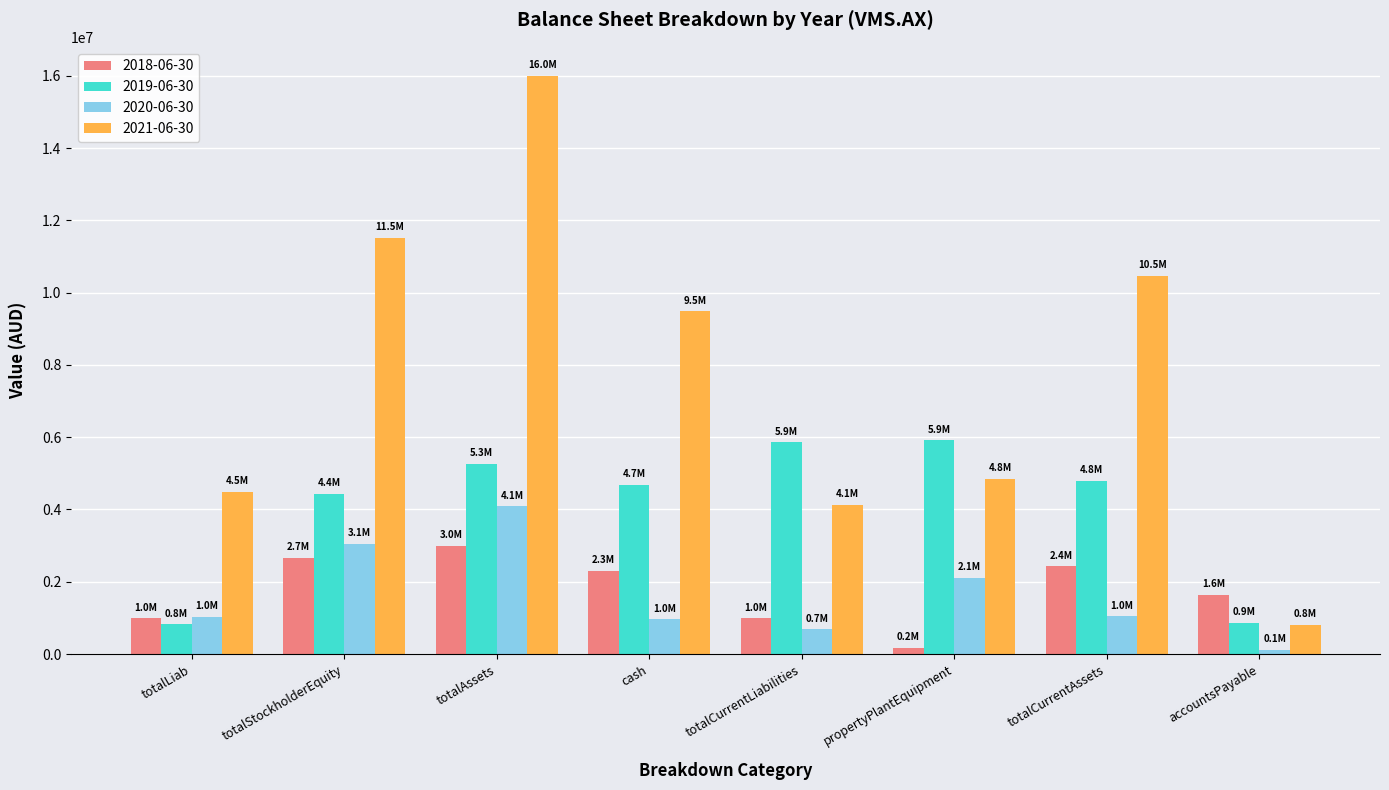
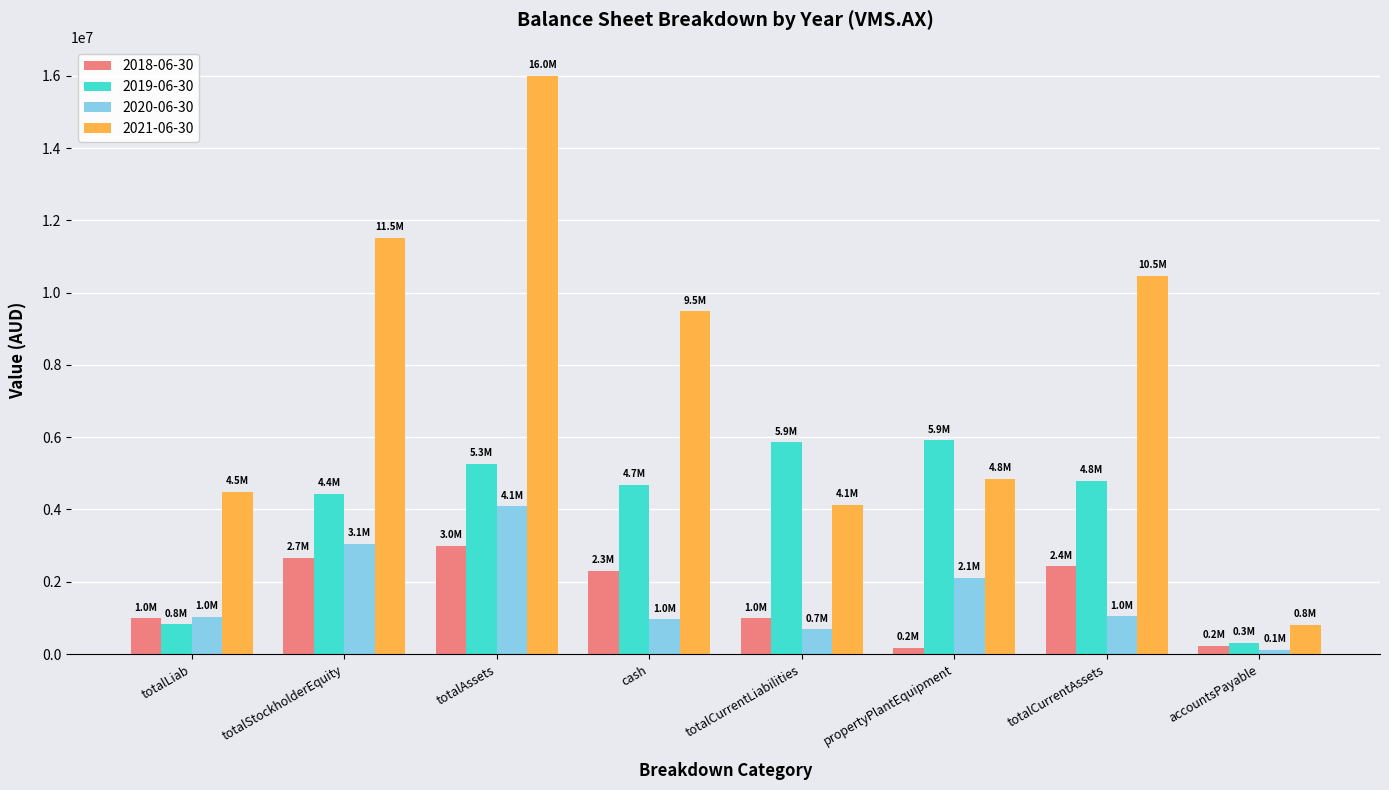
  {
    "2018-06-30": {
      "totalLiab": "1.0M",
      "totalStockholderEquity": "2.7M",
      "totalAssets": "3.0M",
      "cash": "2.3M",
      "totalCurrentLiabilities": "1.0M",
      "propertyPlantEquipment": "0.2M",
      "totalCurrentAssets": "2.4M",
-     "accountsPayable": "1.6M"
+     "accountsPayable": "0.2M"
    },
    "2019-06-30": {
      "totalLiab": "0.8M",
      "totalStockholderEquity": "4.4M",
      "totalAssets": "5.3M",
      "cash": "4.7M",
      "totalCurrentLiabilities": "5.9M",
      "propertyPlantEquipment": "5.9M",
      "totalCurrentAssets": "4.8M",
-     "accountsPayable": "0.9M"
+     "accountsPayable": "0.3M"
    },
    "2020-06-30": {
      "totalLiab": "1.0M",
      "totalStockholderEquity": "3.1M",
      "totalAssets": "4.1M",
      "cash": "1.0M",
      "totalCurrentLiabilities": "0.7M",
      "propertyPlantEquipment": "2.1M",
      "totalCurrentAssets": "1.0M",
      "accountsPayable": "0.1M"
    },
    "2021-06-30": {
      "totalLiab": "4.5M",
      "totalStockholderEquity": "11.5M",
      "totalAssets": "16.0M",
      "cash": "9.5M",
      "totalCurrentLiabilities": "4.1M",
      "propertyPlantEquipment": "4.8M",
      "totalCurrentAssets": "10.5M",
      "accountsPayable": "0.8M"
    }
  }
